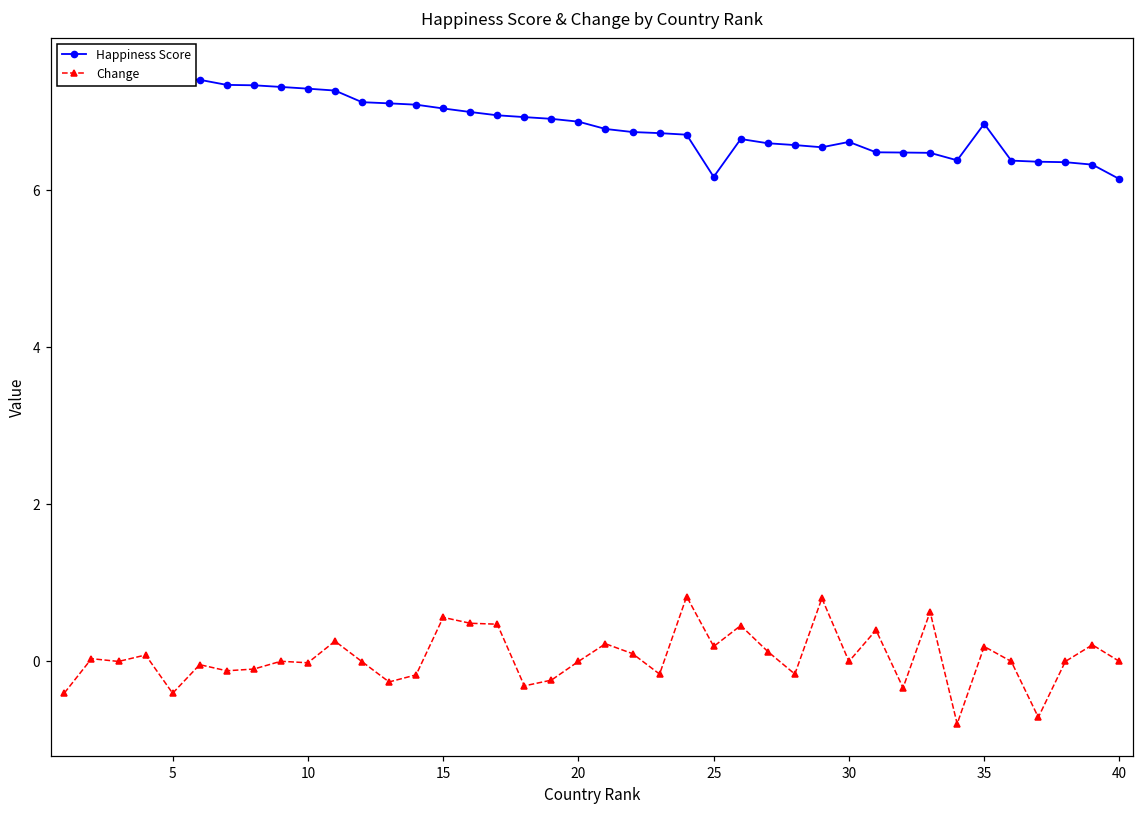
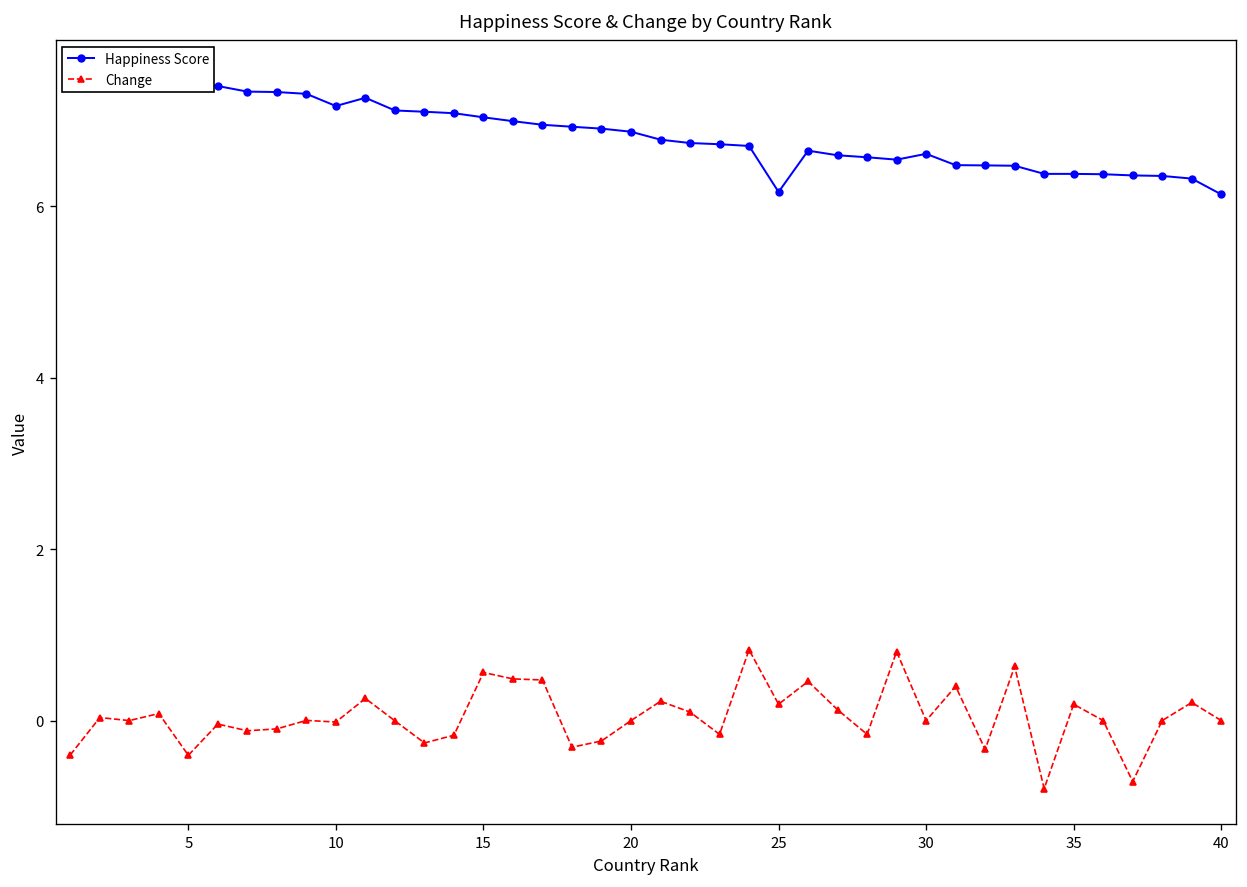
  {
    "Happiness Score": {
-     "10": 7.3,
+     "10": 7.2,
      "15": 7.0,
      "20": 6.9,
      "25": 6.2,
      "30": 6.6,
-     "35": 6.8,
+     "35": 6.4,
      "40": 6.1
    },
    "Change": {
      "5": -0.4,
      "10": 0.0,
      "15": 0.6,
      "20": 0.0,
      "25": 0.2,
      "30": 0.0,
      "35": 0.2,
      "40": 0.0
    }
  }
